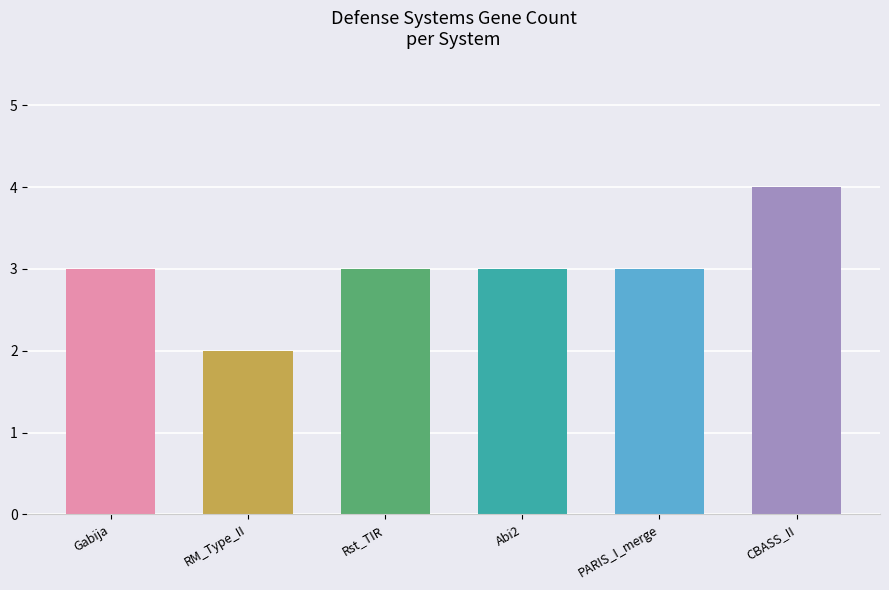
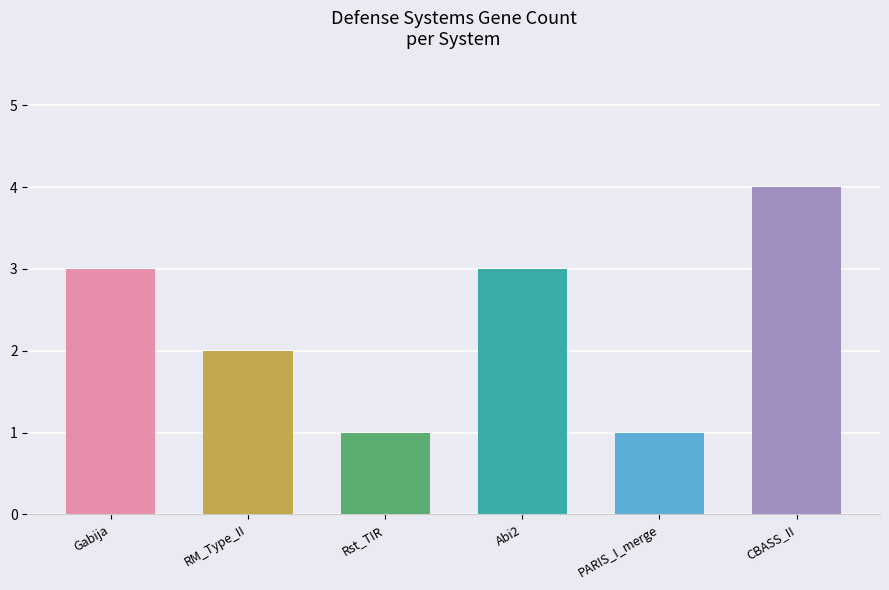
  {
    "Gabija": 3,
    "RM_Type_II": 2,
-   "Rst_TIR": 3,
+   "Rst_TIR": 1,
    "Abi2": 3,
-   "PARIS_I_merge": 3,
+   "PARIS_I_merge": 1,
    "CBASS_II": 4
  }
